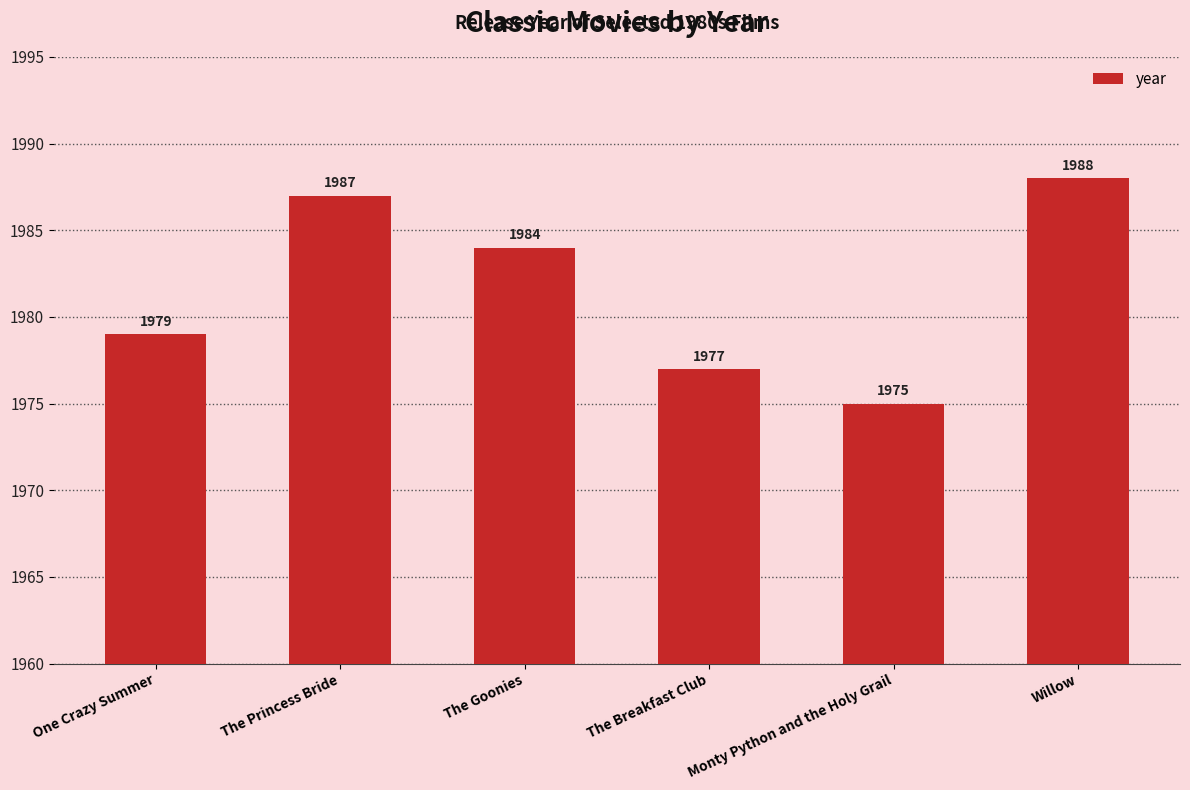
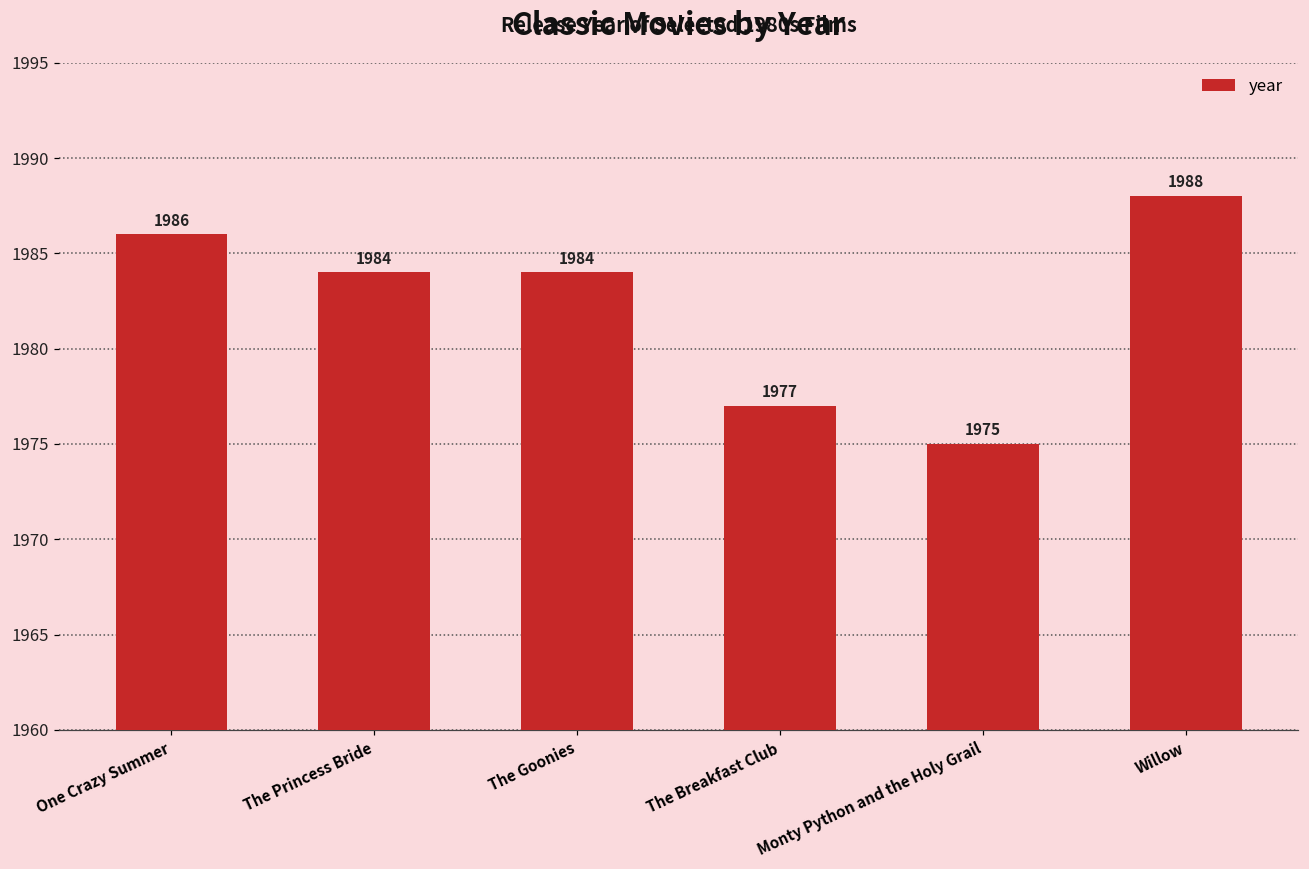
  {
-   "One Crazy Summer": 1979,
-   "The Princess Bride": 1987,
+   "One Crazy Summer": 1986,
+   "The Princess Bride": 1984,
    "The Goonies": 1984,
    "The Breakfast Club": 1977,
    "Monty Python and the Holy Grail": 1975,
    "Willow": 1988
  }
